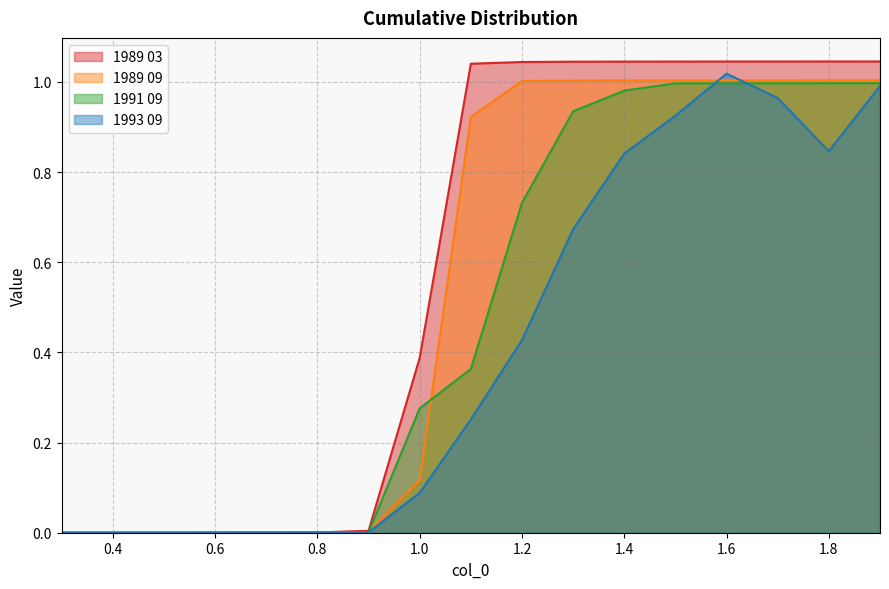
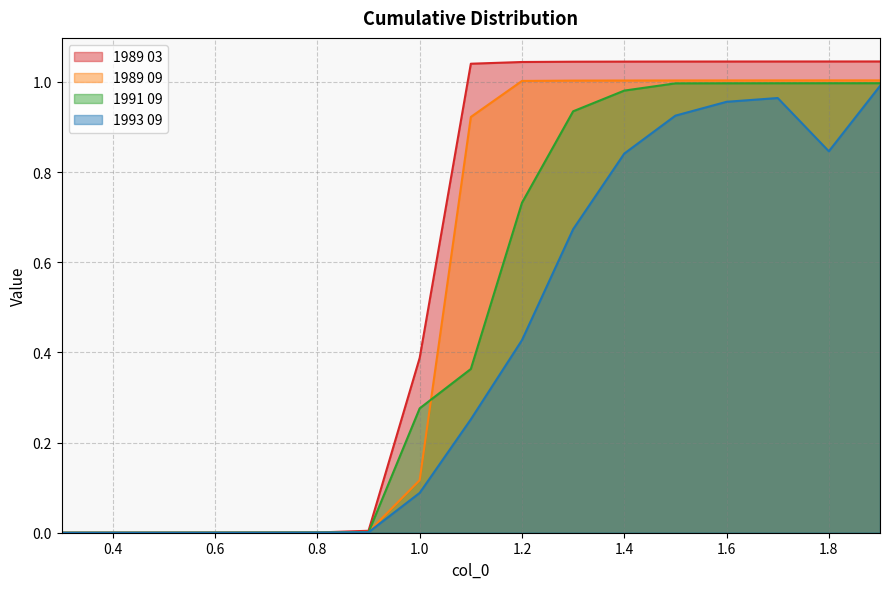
  {
    "1989 03": {
      "1.0": 0.39,
      "1.2": 1.04,
      "1.4": 1.04,
      "1.6": 1.05,
      "1.8": 1.05
    },
    "1989 09": {
      "1.0": 0.12,
      "1.2": 1.00,
      "1.4": 1.00,
      "1.6": 1.00,
      "1.8": 1.00
    },
    "1991 09": {
      "1.0": 0.28,
      "1.2": 0.73,
      "1.4": 0.98,
      "1.6": 1.00,
      "1.8": 1.00
    },
    "1993 09": {
      "1.0": 0.09,
      "1.2": 0.43,
      "1.4": 0.84,
-     "1.6": 1.02,
+     "1.6": 0.96,
      "1.8": 0.85
    }
  }
